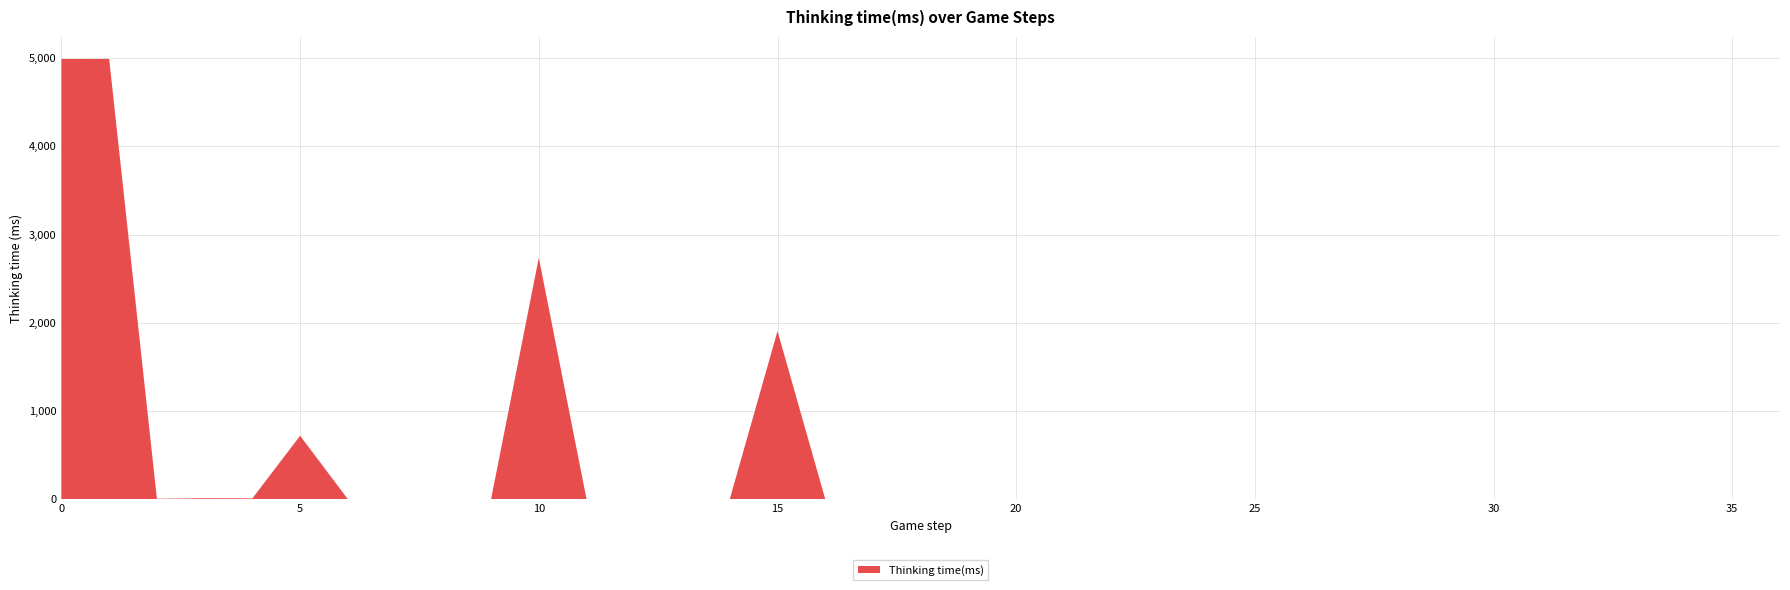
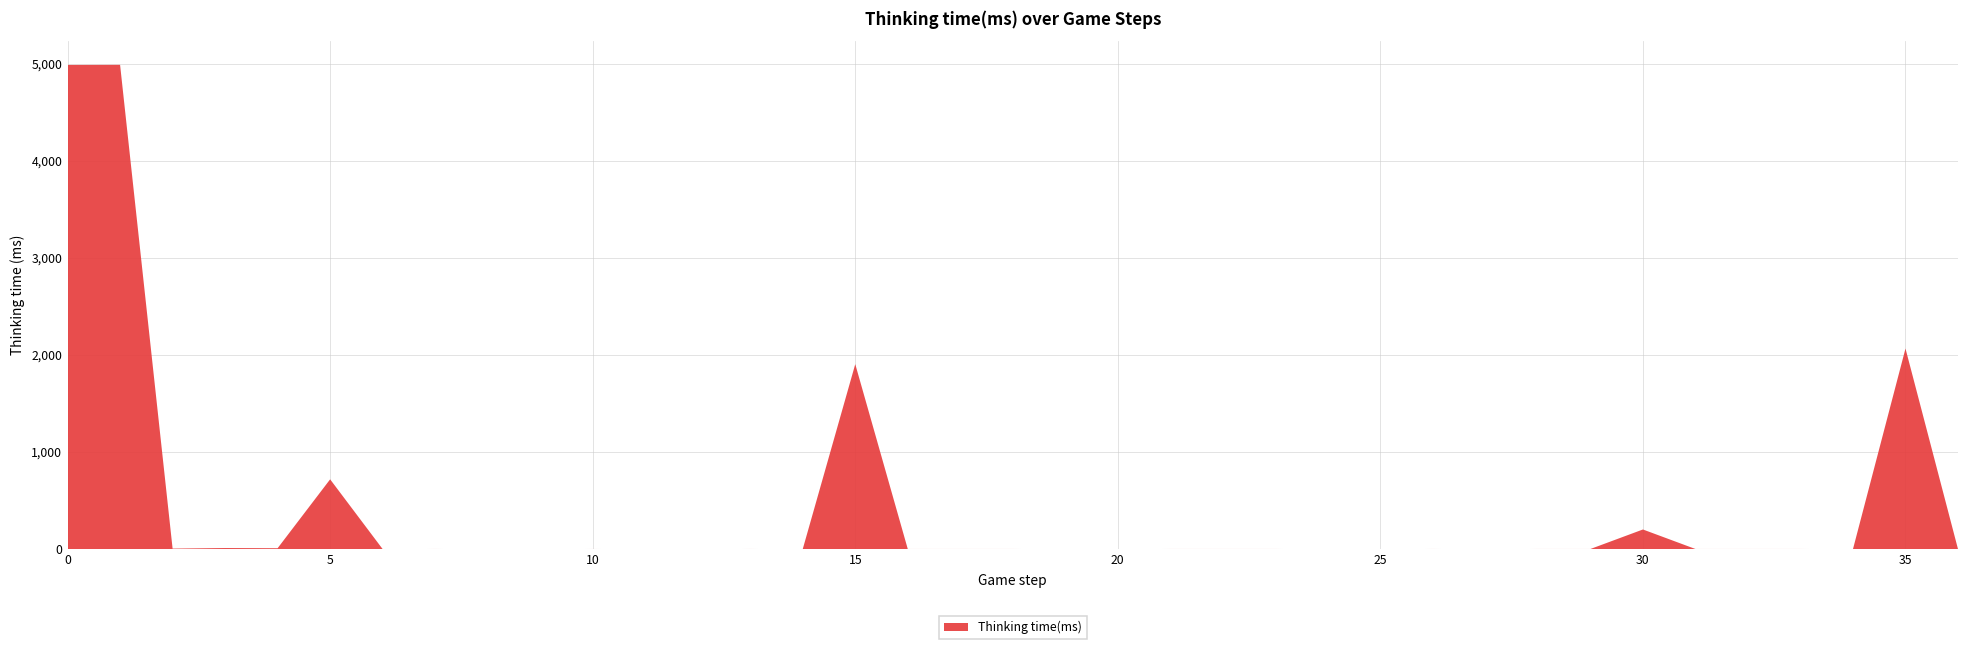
  {
    "0": "5,000",
    "5": "700",
-   "10": "2,700",
+   "10": "0",
    "15": "1,900",
    "20": "0",
    "25": "0",
-   "30": "0",
-   "35": "0"
+   "30": "200",
+   "35": "2,100"
  }
